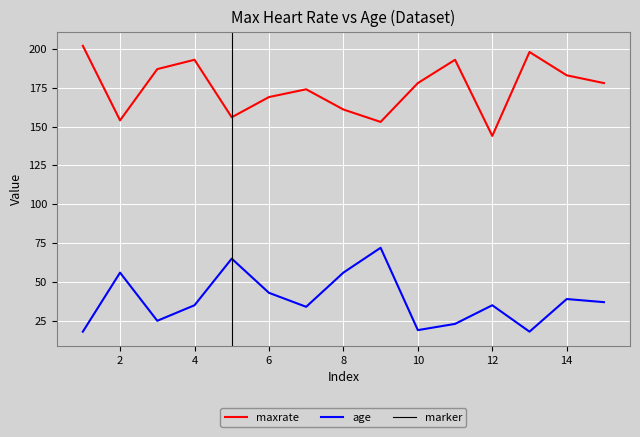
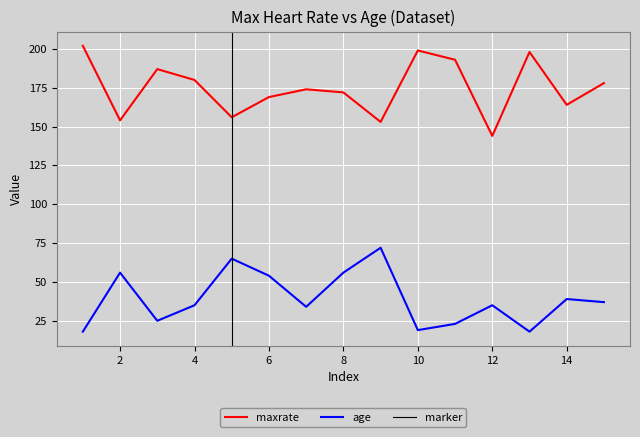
  {
    "maxrate": {
      "2": 154,
-     "4": 193,
+     "4": 180,
      "6": 169,
-     "8": 161,
-     "10": 178,
+     "8": 172,
+     "10": 199,
      "12": 144,
-     "14": 183
+     "14": 164
    },
    "age": {
      "2": 56,
      "4": 35,
-     "6": 43,
+     "6": 54,
      "8": 56,
      "10": 19,
      "12": 35,
      "14": 39
    }
  }
